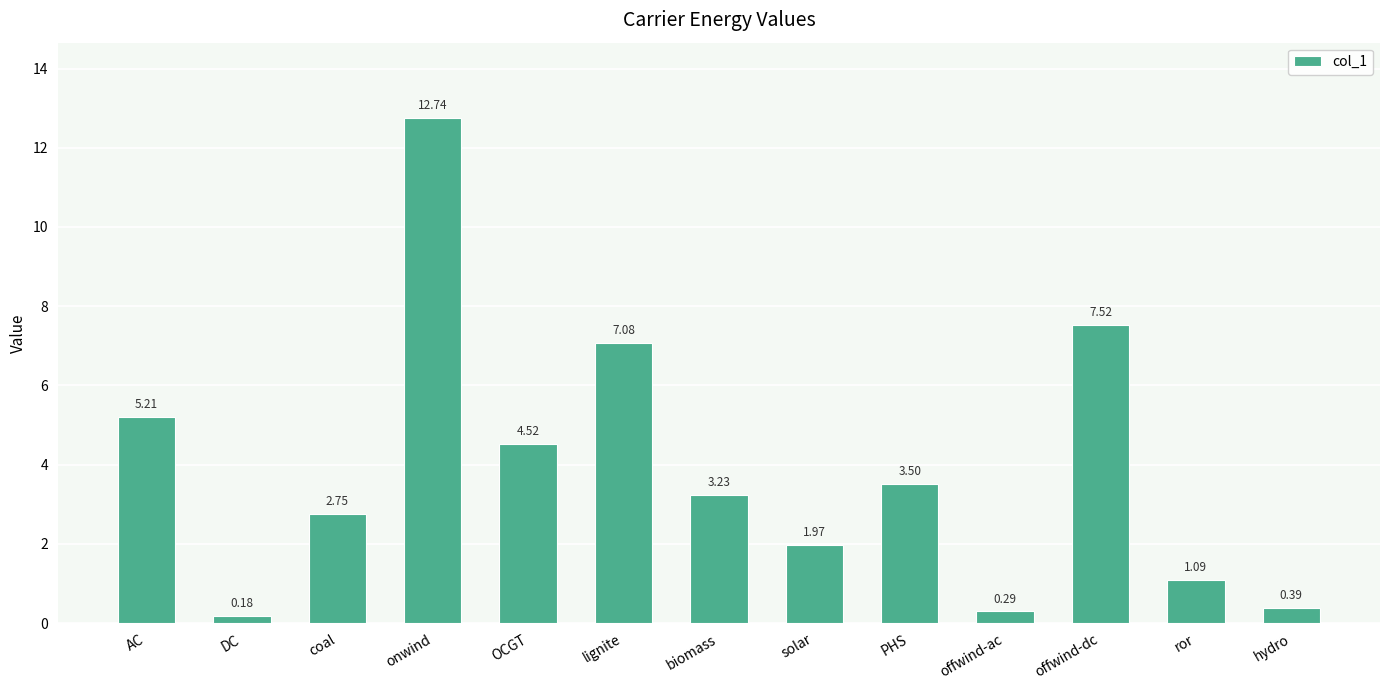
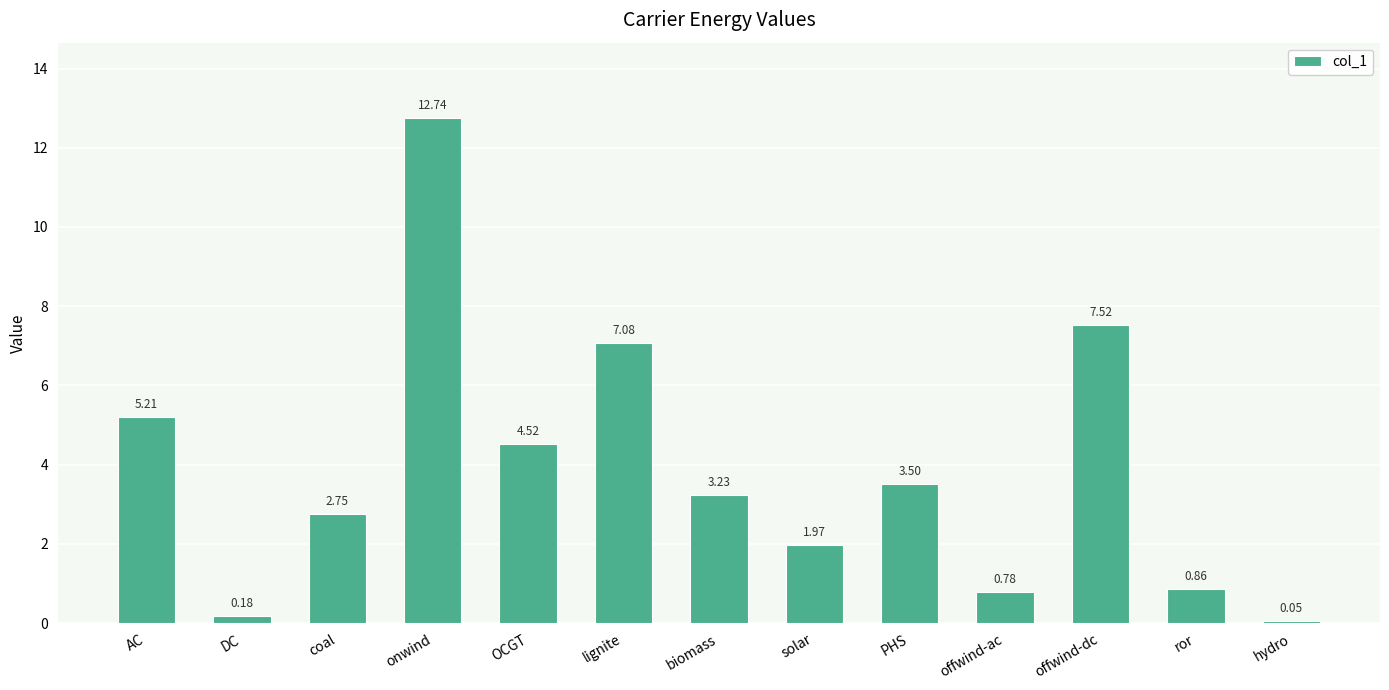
  {
    "AC": 5.21,
    "DC": 0.18,
    "coal": 2.75,
    "onwind": 12.74,
    "OCGT": 4.52,
    "lignite": 7.08,
    "biomass": 3.23,
    "solar": 1.97,
    "PHS": 3.50,
-   "offwind-ac": 0.29,
+   "offwind-ac": 0.78,
    "offwind-dc": 7.52,
-   "ror": 1.09,
-   "hydro": 0.39
+   "ror": 0.86,
+   "hydro": 0.05
  }
